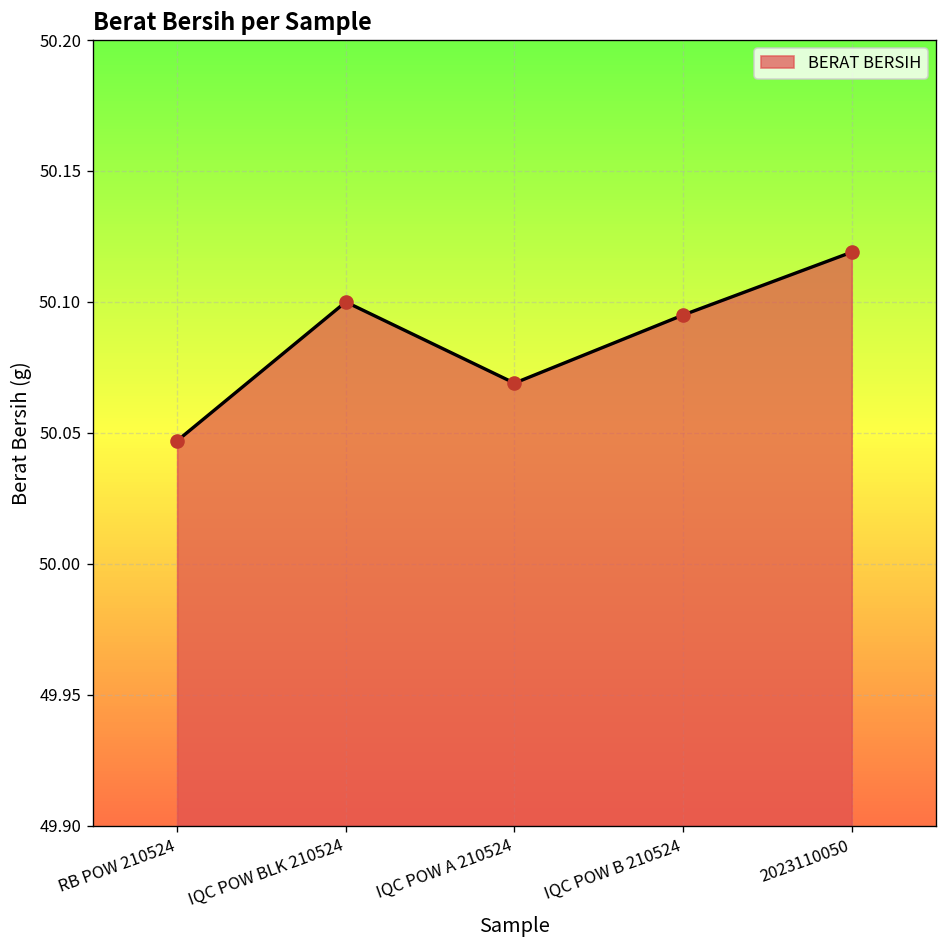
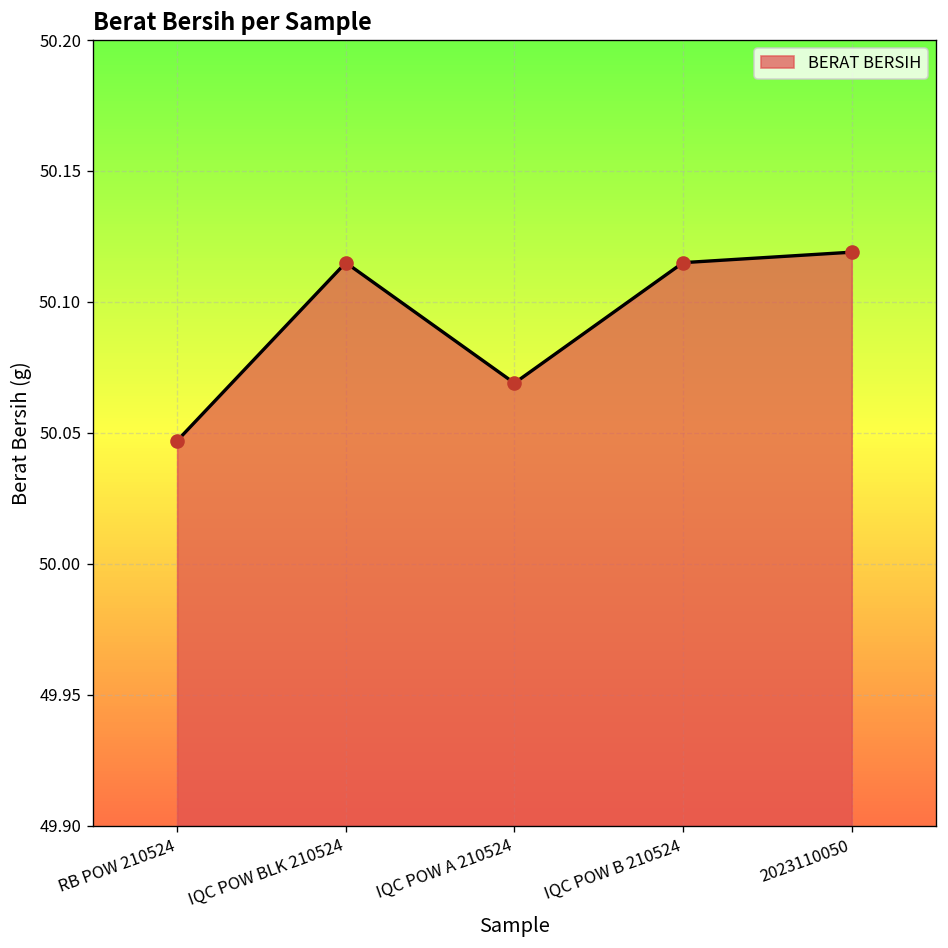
  {
    "RB POW 210524": 50.047,
-   "IQC POW BLK 210524": 50.100,
+   "IQC POW BLK 210524": 50.115,
    "IQC POW A 210524": 50.069,
-   "IQC POW B 210524": 50.095,
+   "IQC POW B 210524": 50.115,
    "2023110050": 50.119
  }
